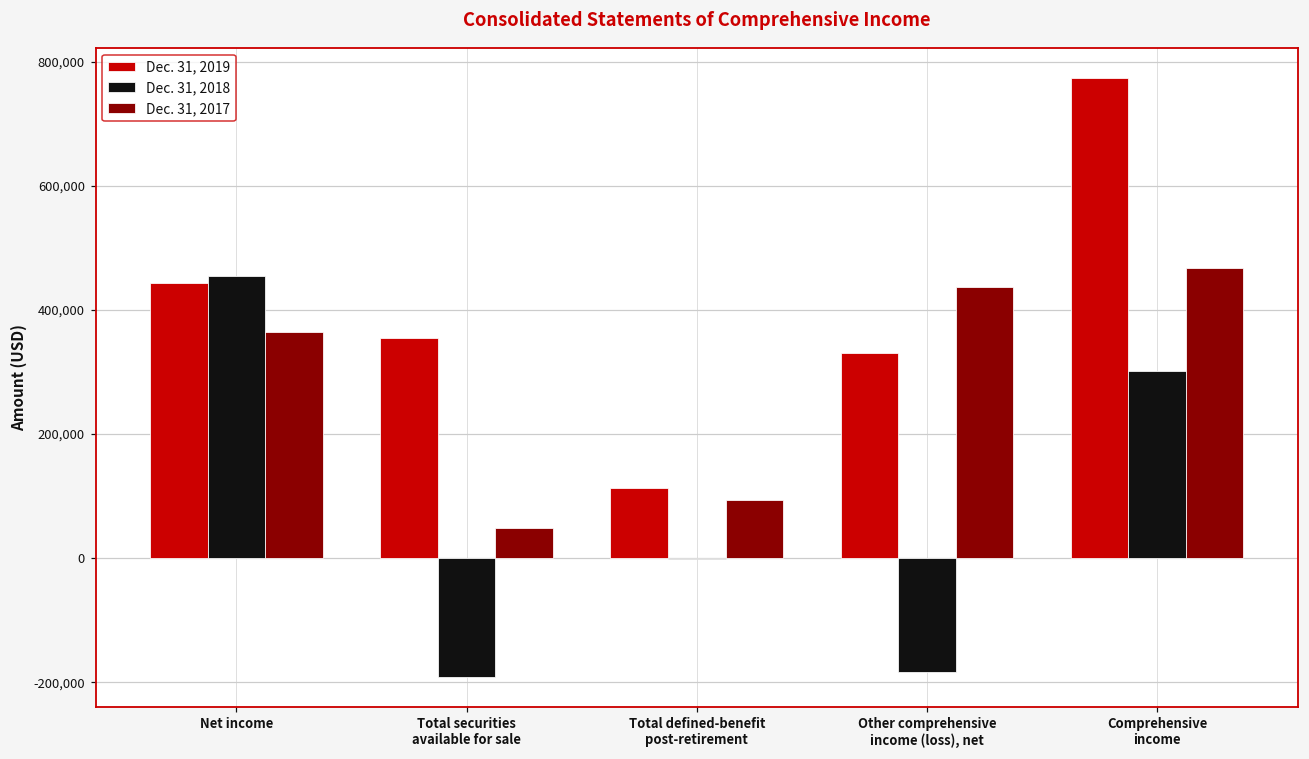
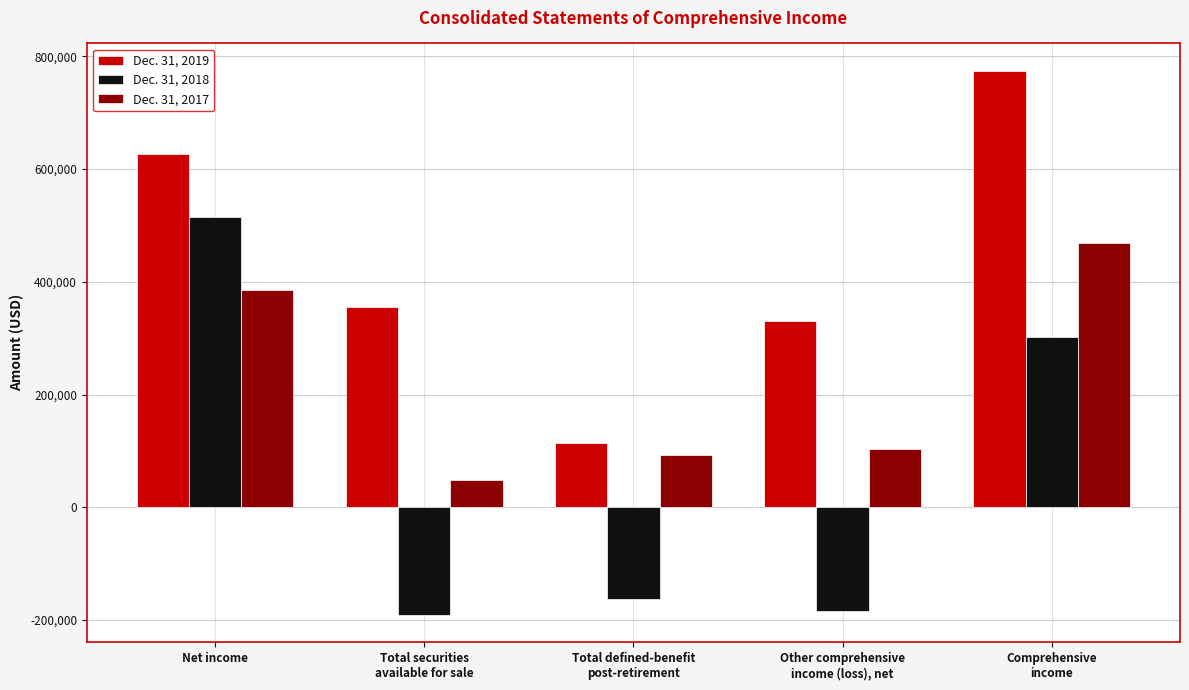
  {
    "Dec. 31, 2019": {
-     "Net income": "440,000",
+     "Net income": "630,000",
      "Total securities available for sale": "360,000",
      "Total defined-benefit post-retirement": "110,000",
      "Other comprehensive income (loss), net": "330,000",
      "Comprehensive income": "770,000"
    },
    "Dec. 31, 2018": {
-     "Net income": "450,000",
+     "Net income": "510,000",
      "Total securities available for sale": "-190,000",
-     "Total defined-benefit post-retirement": "0",
+     "Total defined-benefit post-retirement": "-160,000",
      "Other comprehensive income (loss), net": "-180,000",
      "Comprehensive income": "300,000"
    },
    "Dec. 31, 2017": {
-     "Net income": "360,000",
+     "Net income": "390,000",
      "Total securities available for sale": "50,000",
      "Total defined-benefit post-retirement": "90,000",
-     "Other comprehensive income (loss), net": "440,000",
+     "Other comprehensive income (loss), net": "100,000",
      "Comprehensive income": "470,000"
    }
  }
